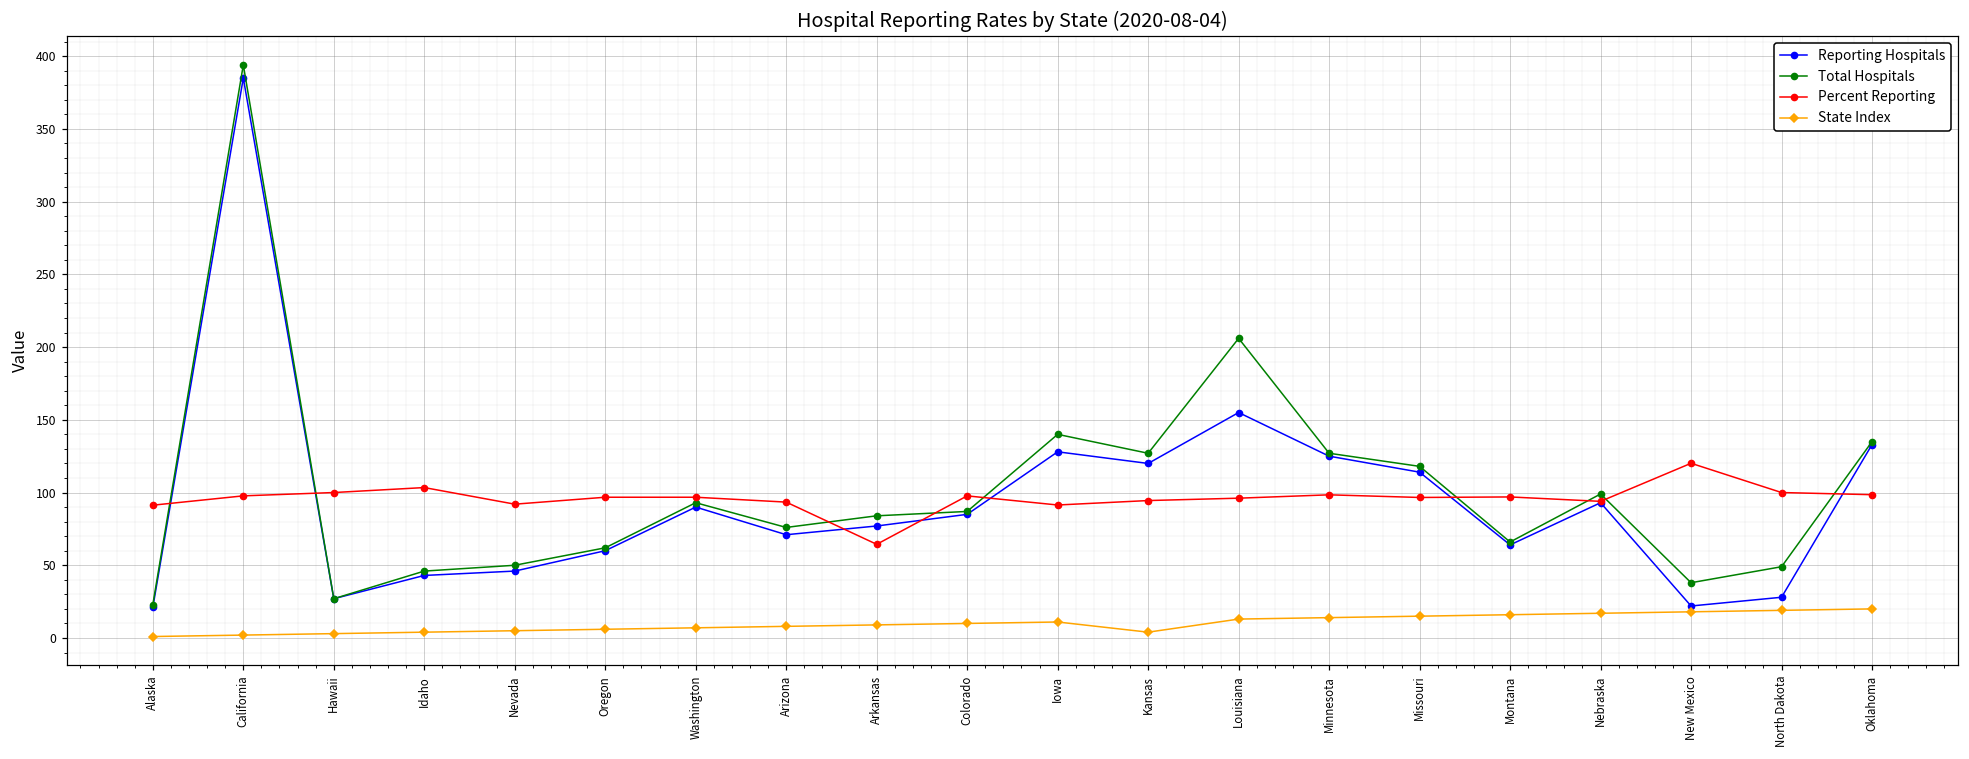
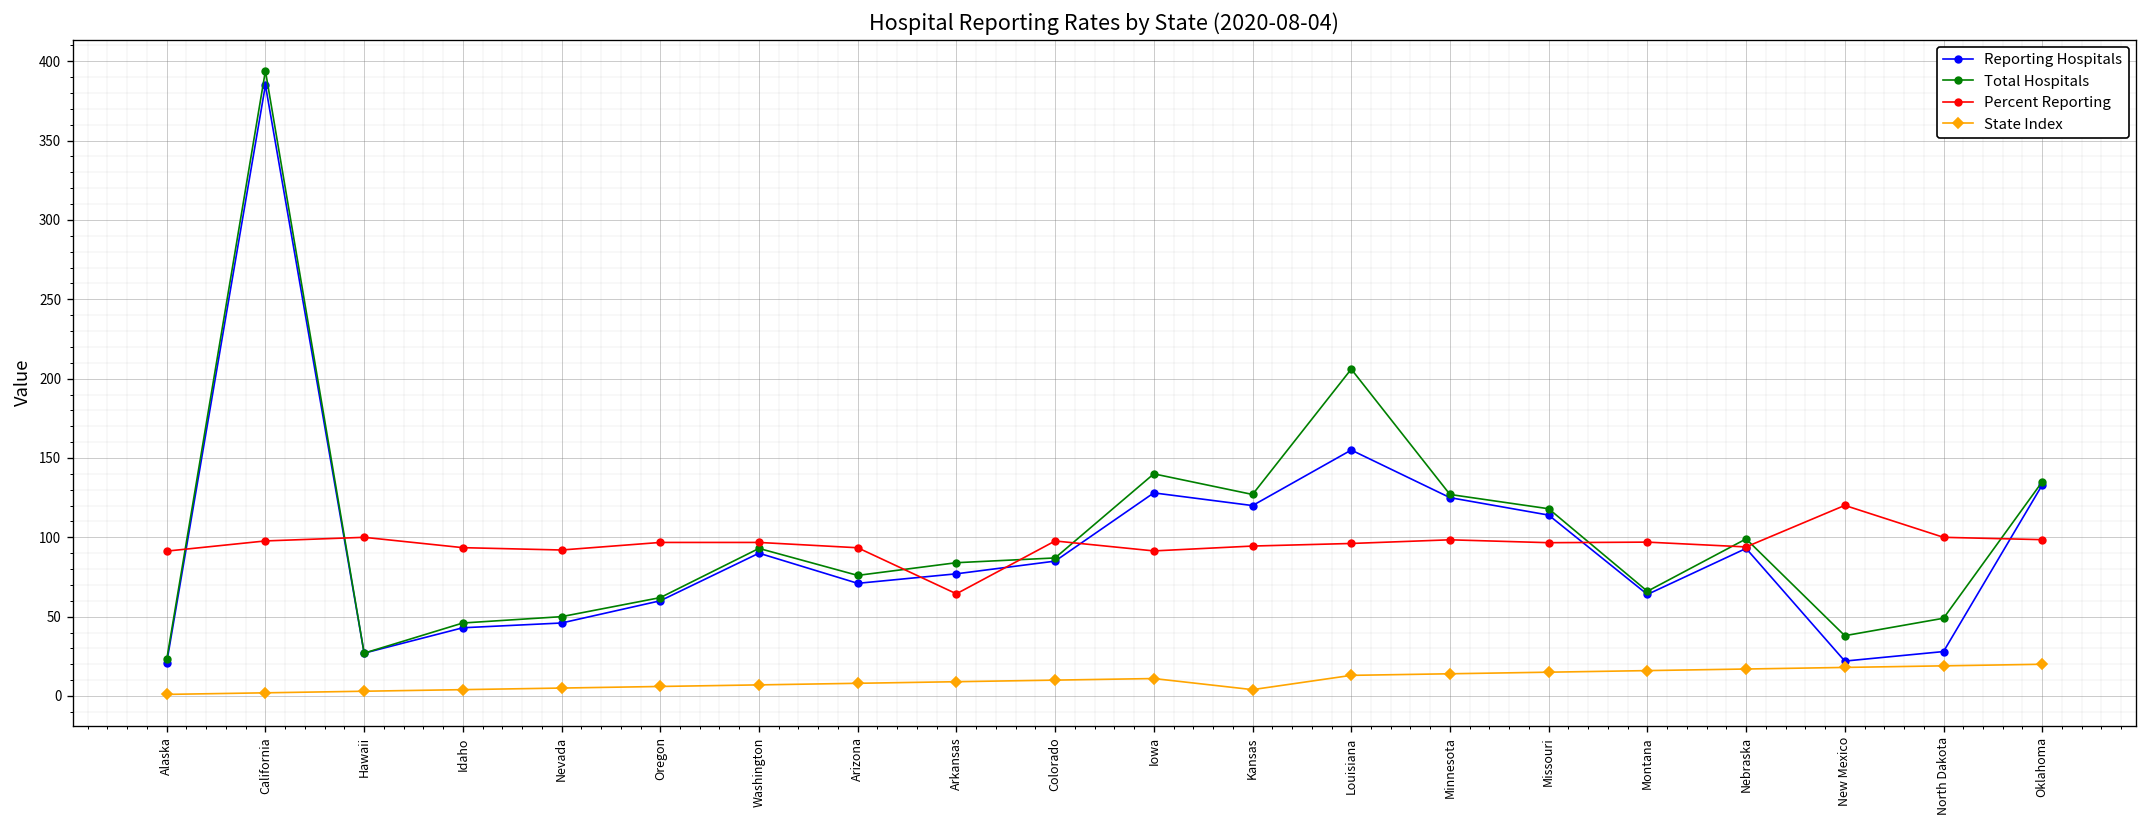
  {
    "Reporting Hospitals": {
      "Alaska": 21,
      "California": 385,
      "Idaho": 43,
      "Nevada": 46,
      "Oregon": 60,
      "Washington": 90,
      "Arizona": 71,
      "Arkansas": 77,
      "Colorado": 85,
      "Iowa": 128,
      "Kansas": 120,
      "Louisiana": 155,
      "Minnesota": 125,
      "Missouri": 114,
      "Montana": 64,
      "New Mexico": 22,
      "North Dakota": 28,
      "Oklahoma": 133
    },
    "Total Hospitals": {
      "Alaska": 23,
      "California": 394,
      "Idaho": 46,
      "Nevada": 50,
      "Oregon": 62,
      "Washington": 93,
      "Arizona": 76,
      "Arkansas": 84,
      "Colorado": 87,
      "Iowa": 140,
      "Kansas": 127,
      "Louisiana": 206,
      "Minnesota": 127,
      "Missouri": 118,
      "Montana": 66,
      "Nebraska": 99,
      "New Mexico": 38,
      "North Dakota": 49,
      "Oklahoma": 135
    },
    "Percent Reporting": {
      "Alaska": 91,
      "California": 98,
      "Hawaii": 100,
-     "Idaho": 103,
+     "Idaho": 93,
      "Nevada": 92,
      "Oregon": 97,
      "Washington": 97,
      "Arizona": 93,
      "Arkansas": 64,
      "Colorado": 98,
      "Iowa": 91,
      "Kansas": 94,
      "Louisiana": 96,
      "Minnesota": 98,
      "Missouri": 97,
      "Montana": 97,
      "New Mexico": 120,
      "North Dakota": 100,
      "Oklahoma": 99
    },
    "State Index": {
      "Alaska": 1,
      "California": 2,
      "Hawaii": 3,
      "Idaho": 4,
      "Nevada": 5,
      "Oregon": 6,
      "Washington": 7,
      "Arizona": 8,
      "Arkansas": 9,
      "Colorado": 10,
      "Iowa": 11,
      "Kansas": 4,
      "Louisiana": 13,
      "Minnesota": 14,
      "Missouri": 15,
      "Montana": 16,
      "Nebraska": 17,
      "New Mexico": 18,
      "North Dakota": 19,
      "Oklahoma": 20
    }
  }
